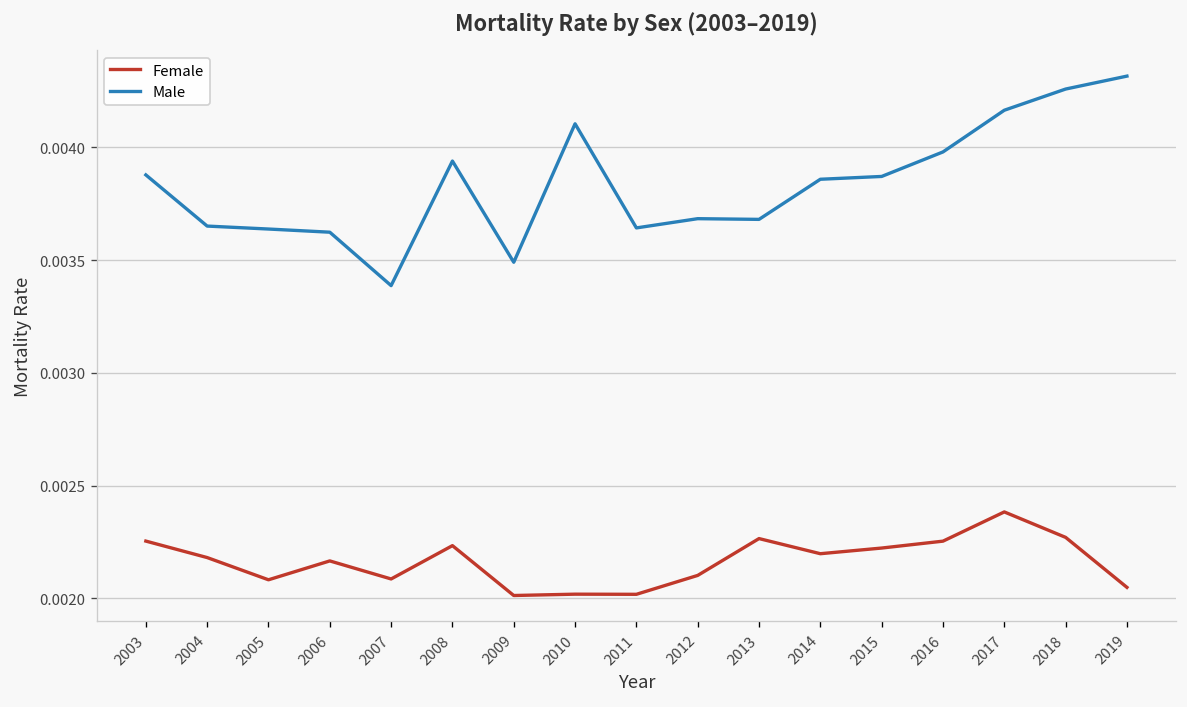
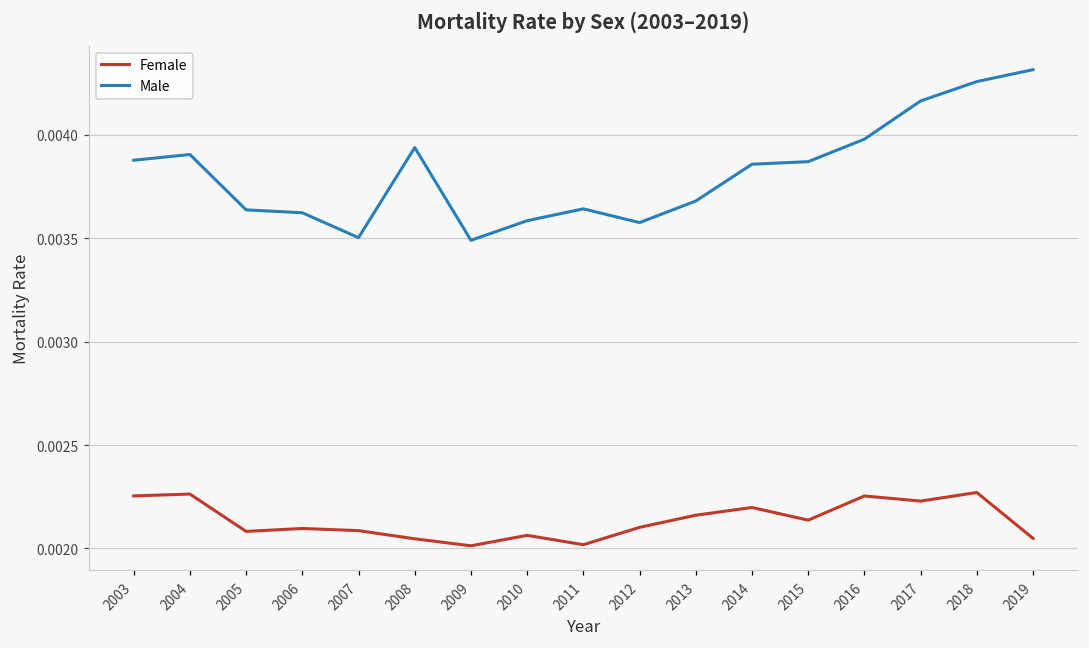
  {
    "Female": {
      "2003": 0.00225,
-     "2004": 0.00218,
+     "2004": 0.00226,
      "2005": 0.00208,
-     "2006": 0.00217,
+     "2006": 0.00210,
      "2007": 0.00209,
-     "2008": 0.00223,
+     "2008": 0.00205,
      "2009": 0.00201,
-     "2010": 0.00202,
+     "2010": 0.00206,
      "2011": 0.00202,
      "2012": 0.00210,
-     "2013": 0.00226,
+     "2013": 0.00216,
      "2014": 0.00220,
-     "2015": 0.00222,
+     "2015": 0.00214,
      "2016": 0.00225,
-     "2017": 0.00238,
+     "2017": 0.00223,
      "2018": 0.00227,
      "2019": 0.00205
    },
    "Male": {
      "2003": 0.00388,
-     "2004": 0.00365,
+     "2004": 0.00391,
      "2005": 0.00364,
      "2006": 0.00362,
-     "2007": 0.00339,
+     "2007": 0.00350,
      "2008": 0.00394,
      "2009": 0.00349,
-     "2010": 0.00410,
+     "2010": 0.00358,
      "2011": 0.00364,
-     "2012": 0.00368,
+     "2012": 0.00358,
      "2013": 0.00368,
      "2014": 0.00386,
      "2015": 0.00387,
      "2016": 0.00398,
      "2017": 0.00416,
      "2018": 0.00426,
      "2019": 0.00432
    }
  }
